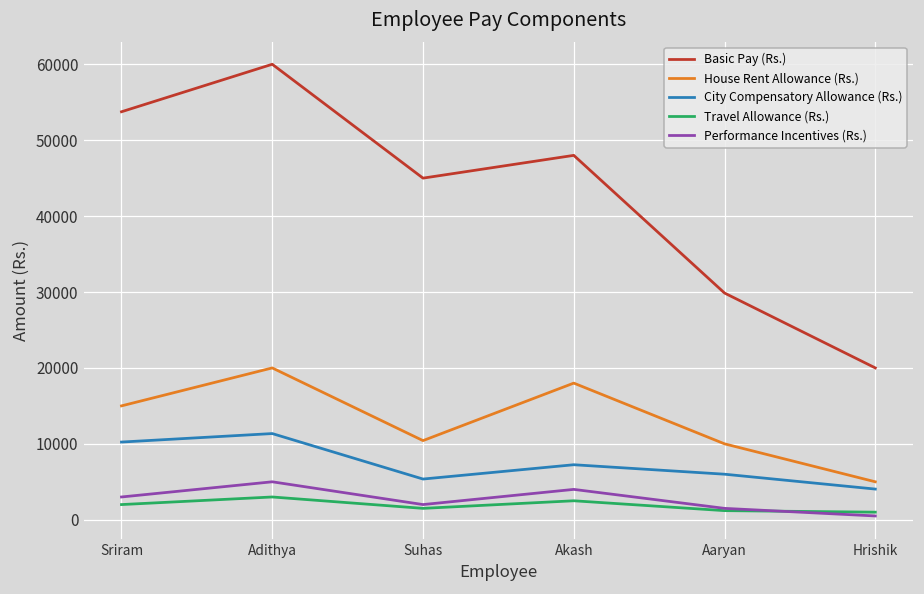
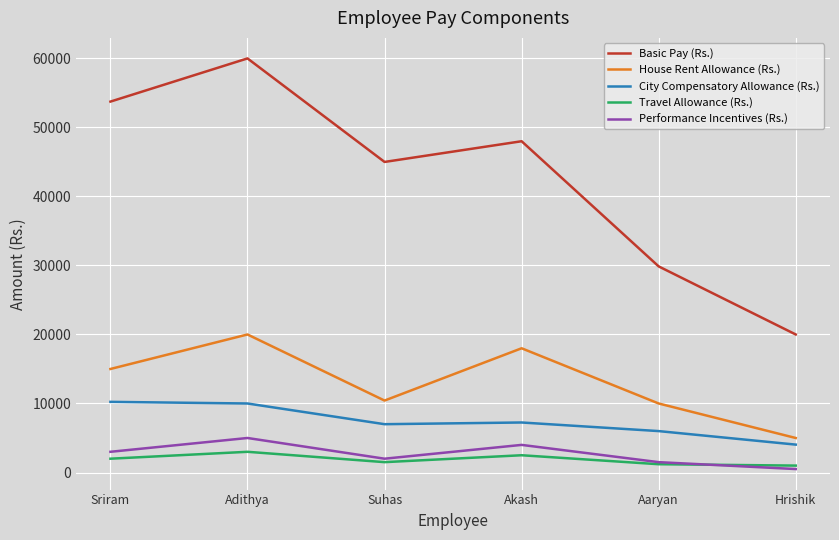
  {
    "Basic Pay (Rs.)": {
      "Sriram": 54000,
      "Adithya": 60000,
      "Suhas": 45000,
      "Akash": 48000,
      "Aaryan": 30000,
      "Hrishik": 20000
    },
    "House Rent Allowance (Rs.)": {
      "Sriram": 15000,
      "Adithya": 20000,
      "Suhas": 10000,
      "Akash": 18000,
      "Aaryan": 10000,
      "Hrishik": 5000
    },
    "City Compensatory Allowance (Rs.)": {
      "Sriram": 10000,
-     "Adithya": 11000,
-     "Suhas": 5000,
+     "Adithya": 10000,
+     "Suhas": 7000,
      "Akash": 7000,
      "Aaryan": 6000,
      "Hrishik": 4000
    },
    "Travel Allowance (Rs.)": {
      "Sriram": 2000,
      "Adithya": 3000,
      "Suhas": 2000,
      "Akash": 3000,
      "Hrishik": 1000
    },
    "Performance Incentives (Rs.)": {
      "Sriram": 3000,
      "Adithya": 5000,
      "Suhas": 2000,
      "Akash": 4000,
      "Hrishik": 1000
    }
  }
